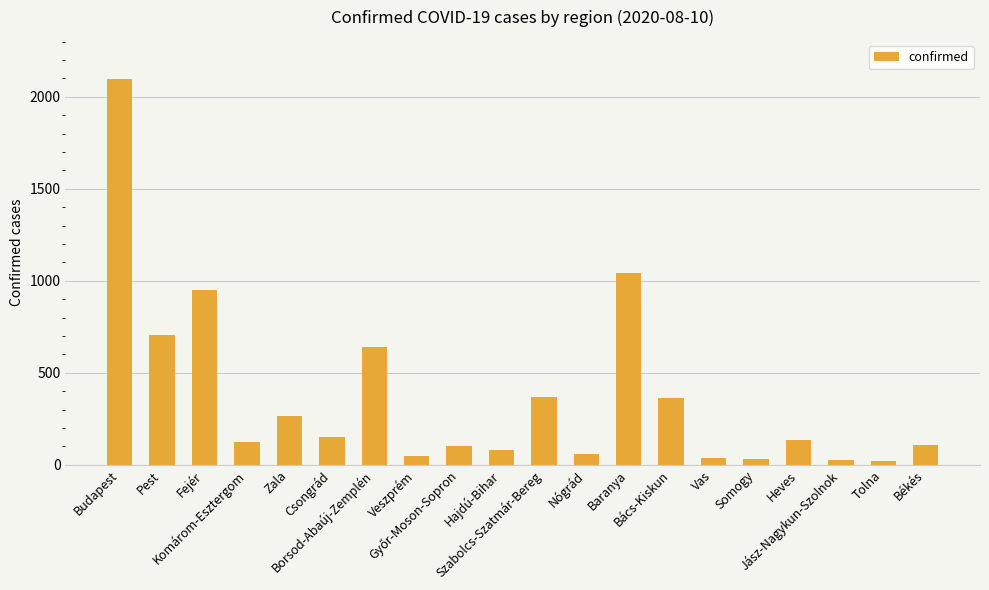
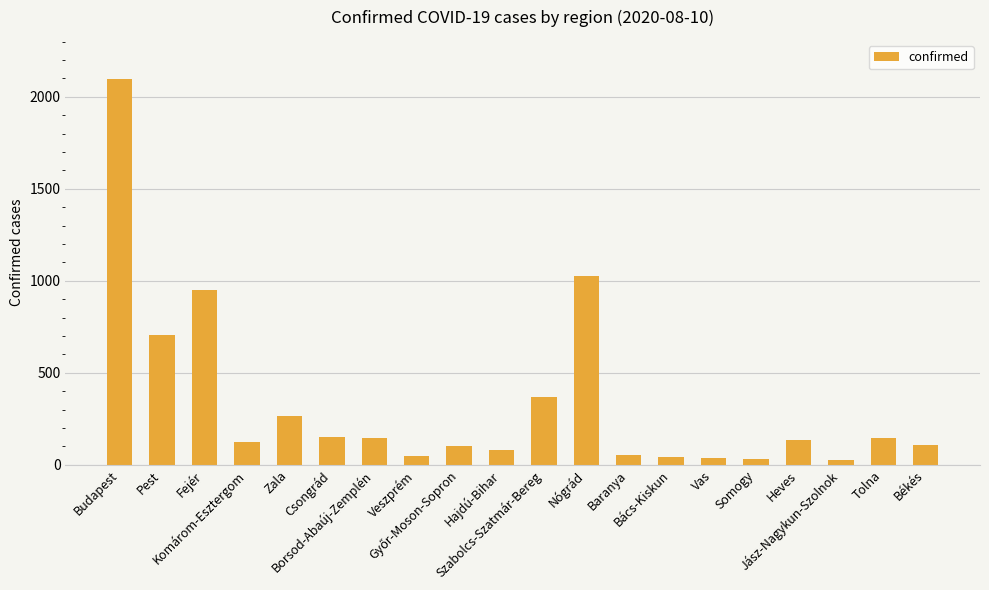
  {
    "Budapest": 2100,
    "Pest": 710,
    "Fejér": 950,
    "Komárom-Esztergom": 130,
    "Zala": 270,
    "Csongrád": 150,
-   "Borsod-Abaúj-Zemplén": 640,
+   "Borsod-Abaúj-Zemplén": 150,
    "Veszprém": 50,
    "Győr-Moson-Sopron": 100,
    "Hajdú-Bihar": 80,
    "Szabolcs-Szatmár-Bereg": 370,
-   "Nógrád": 60,
-   "Baranya": 1040,
-   "Bács-Kiskun": 370,
+   "Nógrád": 1020,
+   "Baranya": 50,
+   "Bács-Kiskun": 40,
    "Vas": 40,
    "Somogy": 30,
    "Heves": 130,
    "Jász-Nagykun-Szolnok": 30,
-   "Tolna": 20,
+   "Tolna": 150,
    "Békés": 110
  }
